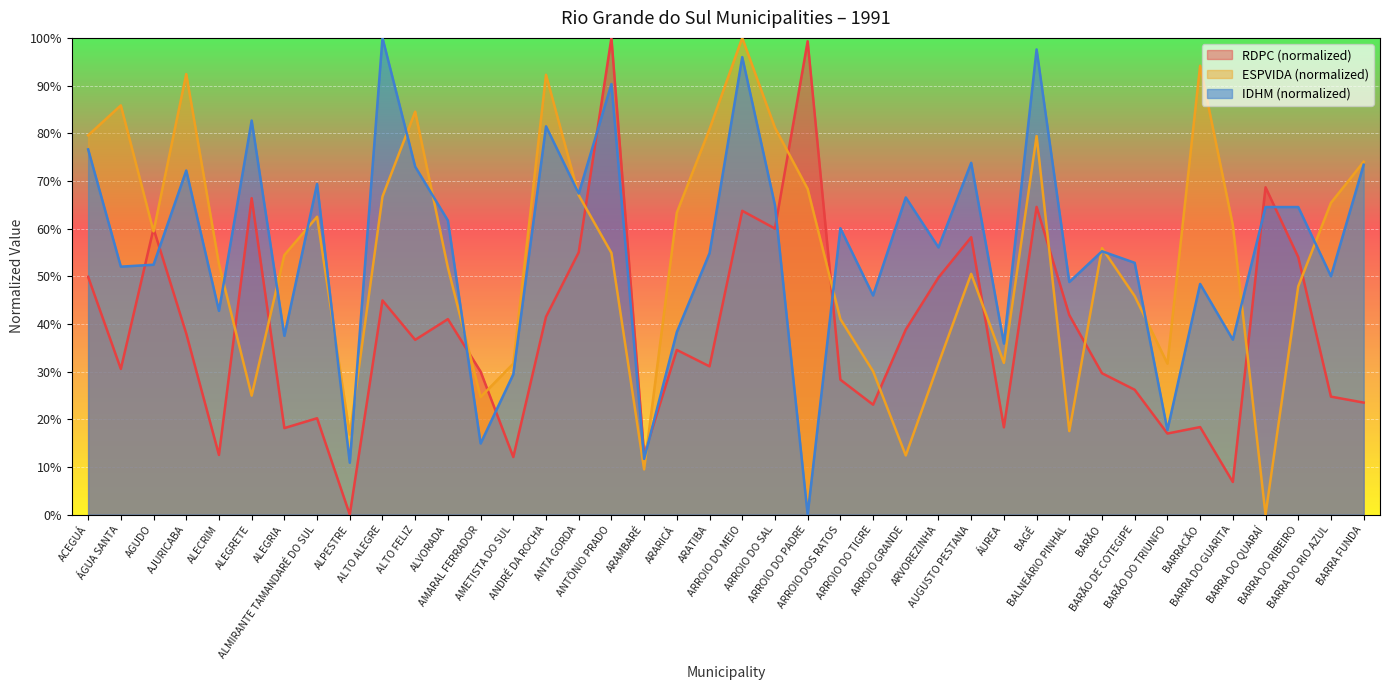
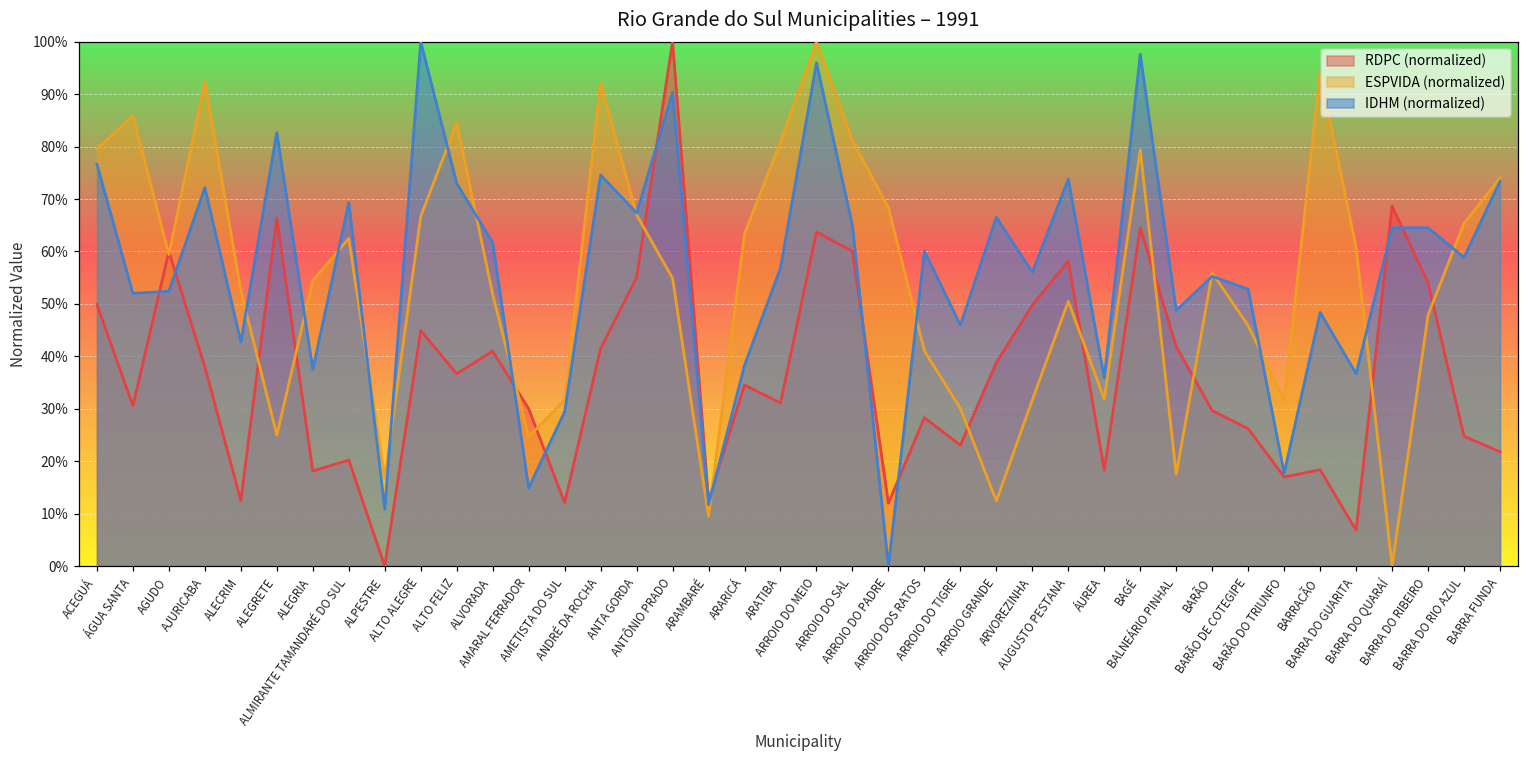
  {
    "RDPC (normalized)": {
      "ACEGUÁ": "50%",
      "ÁGUA SANTA": "31%",
      "AGUDO": "60%",
      "AJURICABA": "38%",
      "ALECRIM": "13%",
      "ALEGRETE": "66%",
      "ALEGRIA": "18%",
      "ALMIRANTE TAMANDARÉ DO SUL": "20%",
      "ALPESTRE": "0%",
      "ALTO ALEGRE": "45%",
      "ALTO FELIZ": "37%",
      "ALVORADA": "41%",
      "AMARAL FERRADOR": "30%",
      "AMETISTA DO SUL": "12%",
      "ANDRÉ DA ROCHA": "41%",
      "ANTA GORDA": "55%",
      "ANTÔNIO PRADO": "100%",
      "ARAMBARÉ": "13%",
      "ARARICÁ": "35%",
      "ARATIBA": "31%",
      "ARROIO DO MEIO": "64%",
      "ARROIO DO SAL": "60%",
-     "ARROIO DO PADRE": "99%",
+     "ARROIO DO PADRE": "12%",
      "ARROIO DOS RATOS": "28%",
      "ARROIO DO TIGRE": "23%",
      "ARROIO GRANDE": "39%",
      "ARVOREZINHA": "50%",
      "AUGUSTO PESTANA": "58%",
      "ÁUREA": "18%",
      "BAGÉ": "65%",
      "BALNEÁRIO PINHAL": "42%",
      "BARÃO": "30%",
      "BARÃO DE COTEGIPE": "26%",
      "BARÃO DO TRIUNFO": "17%",
      "BARRACÃO": "18%",
      "BARRA DO GUARITA": "7%",
      "BARRA DO QUARAÍ": "69%",
      "BARRA DO RIBEIRO": "54%",
      "BARRA DO RIO AZUL": "25%",
-     "BARRA FUNDA": "23%"
+     "BARRA FUNDA": "22%"
    },
    "ESPVIDA (normalized)": {
      "ACEGUÁ": "80%",
      "ÁGUA SANTA": "86%",
      "AGUDO": "59%",
      "AJURICABA": "92%",
      "ALECRIM": "53%",
      "ALEGRETE": "25%",
      "ALEGRIA": "54%",
      "ALMIRANTE TAMANDARÉ DO SUL": "62%",
      "ALPESTRE": "17%",
      "ALTO ALEGRE": "67%",
      "ALTO FELIZ": "85%",
      "ALVORADA": "52%",
      "AMARAL FERRADOR": "25%",
      "AMETISTA DO SUL": "32%",
      "ANDRÉ DA ROCHA": "92%",
      "ANTÔNIO PRADO": "55%",
      "ARAMBARÉ": "9%",
      "ARARICÁ": "63%",
      "ARATIBA": "81%",
      "ARROIO DO MEIO": "100%",
      "ARROIO DO SAL": "81%",
      "ARROIO DO PADRE": "68%",
      "ARROIO DOS RATOS": "41%",
      "ARROIO DO TIGRE": "30%",
      "ARROIO GRANDE": "12%",
      "ARVOREZINHA": "32%",
      "AUGUSTO PESTANA": "51%",
      "ÁUREA": "32%",
      "BAGÉ": "79%",
      "BALNEÁRIO PINHAL": "18%",
      "BARÃO": "56%",
      "BARÃO DE COTEGIPE": "46%",
      "BARÃO DO TRIUNFO": "32%",
      "BARRACÃO": "94%",
      "BARRA DO GUARITA": "61%",
      "BARRA DO QUARAÍ": "0%",
      "BARRA DO RIBEIRO": "48%",
      "BARRA DO RIO AZUL": "65%",
      "BARRA FUNDA": "74%"
    },
    "IDHM (normalized)": {
      "ACEGUÁ": "77%",
      "ÁGUA SANTA": "52%",
      "AGUDO": "52%",
      "AJURICABA": "72%",
      "ALECRIM": "43%",
      "ALEGRETE": "83%",
      "ALEGRIA": "37%",
      "ALMIRANTE TAMANDARÉ DO SUL": "69%",
      "ALPESTRE": "11%",
      "ALTO ALEGRE": "100%",
      "ALTO FELIZ": "73%",
      "ALVORADA": "62%",
      "AMARAL FERRADOR": "15%",
      "AMETISTA DO SUL": "29%",
-     "ANDRÉ DA ROCHA": "81%",
+     "ANDRÉ DA ROCHA": "75%",
      "ANTÔNIO PRADO": "90%",
      "ARAMBARÉ": "12%",
      "ARARICÁ": "38%",
-     "ARATIBA": "55%",
+     "ARATIBA": "57%",
      "ARROIO DO MEIO": "96%",
      "ARROIO DO SAL": "65%",
      "ARROIO DO PADRE": "0%",
      "ARROIO DOS RATOS": "60%",
      "ARROIO DO TIGRE": "46%",
      "ARROIO GRANDE": "67%",
      "ARVOREZINHA": "56%",
      "AUGUSTO PESTANA": "74%",
      "ÁUREA": "36%",
      "BAGÉ": "98%",
      "BALNEÁRIO PINHAL": "49%",
      "BARÃO": "55%",
      "BARÃO DE COTEGIPE": "53%",
      "BARÃO DO TRIUNFO": "18%",
      "BARRACÃO": "48%",
      "BARRA DO GUARITA": "37%",
      "BARRA DO QUARAÍ": "65%",
      "BARRA DO RIBEIRO": "65%",
-     "BARRA DO RIO AZUL": "50%",
+     "BARRA DO RIO AZUL": "59%",
      "BARRA FUNDA": "73%"
    }
  }
